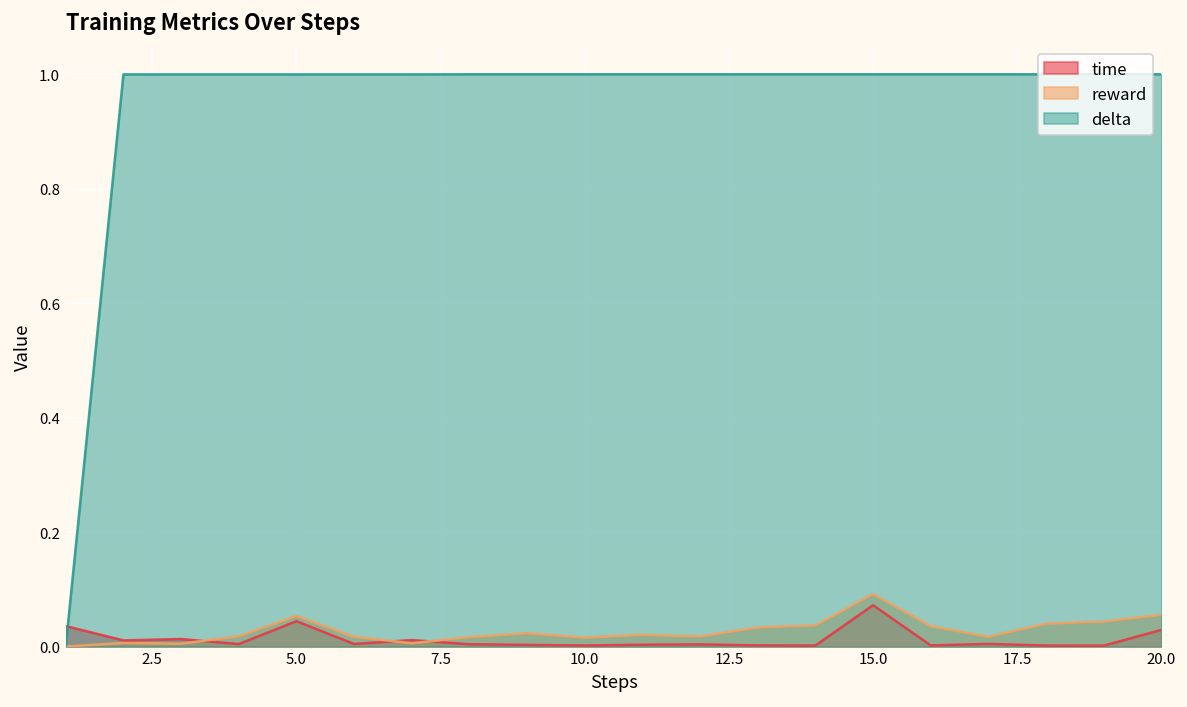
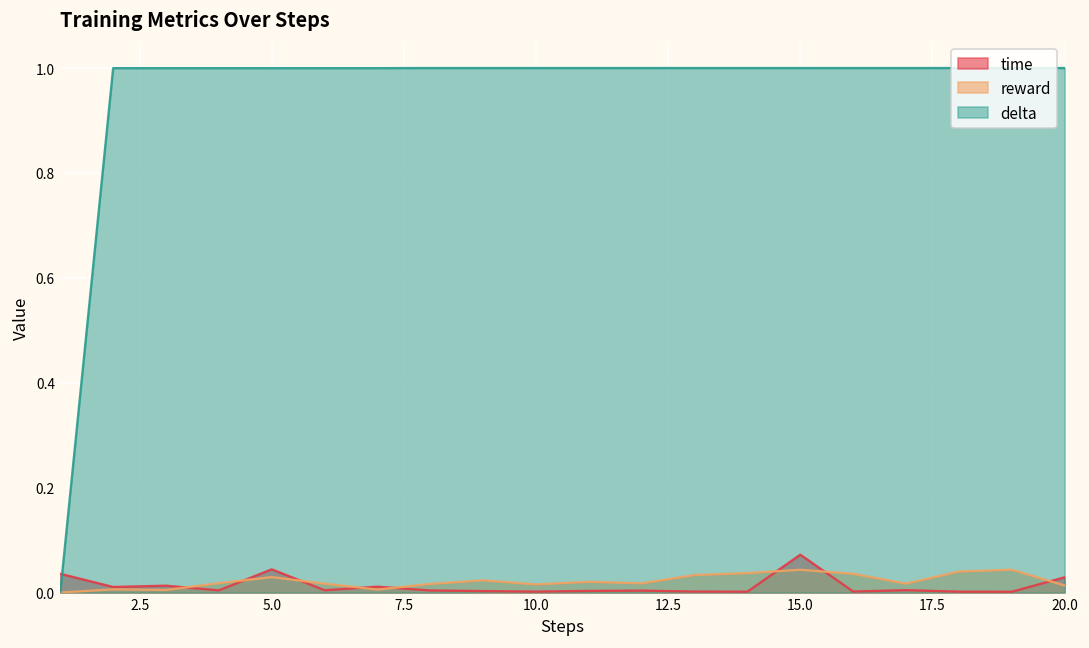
  {
    "time": {
      "5.0": 0.04,
      "10.0": 0.00,
      "15.0": 0.07,
      "20.0": 0.03
    },
    "reward": {
-     "5.0": 0.05,
+     "5.0": 0.03,
      "10.0": 0.02,
-     "15.0": 0.09,
-     "20.0": 0.06
+     "15.0": 0.04,
+     "20.0": 0.01
    },
    "delta": {
      "5.0": 1.00,
      "10.0": 1.00,
      "15.0": 1.00,
      "20.0": 1.00
    }
  }
